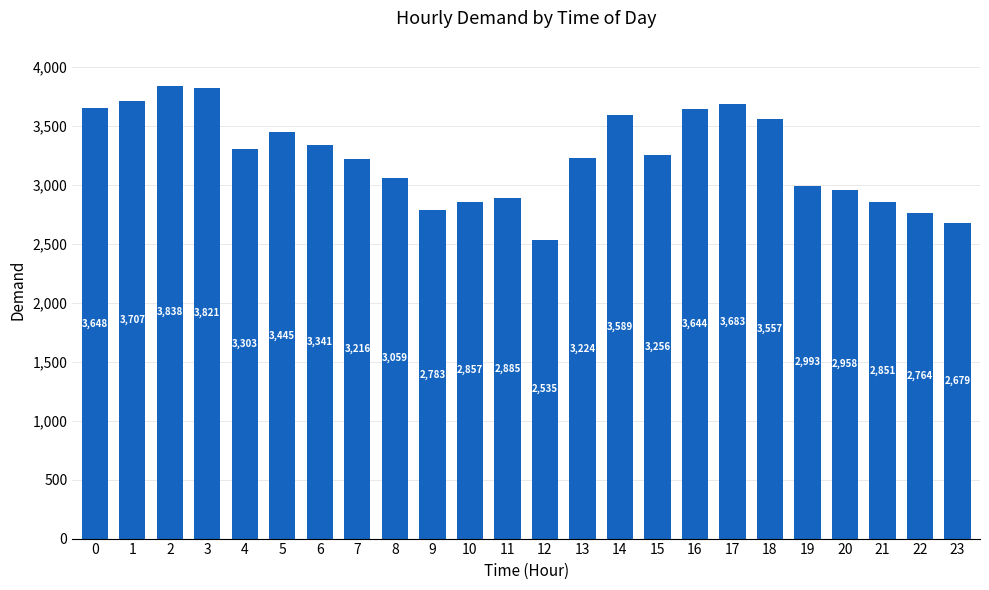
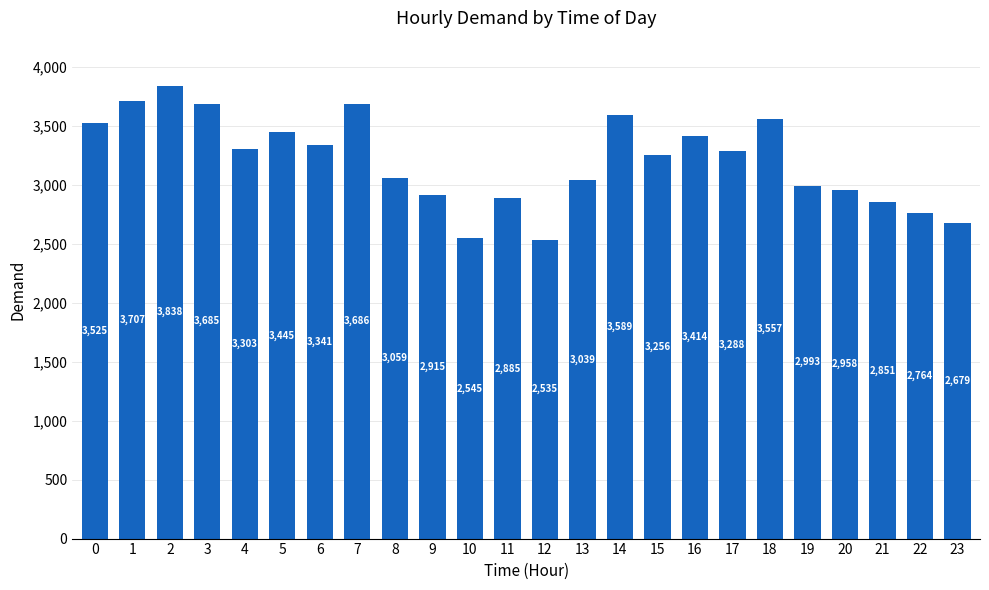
  {
-   "0": "3,648",
+   "0": "3,525",
    "1": "3,707",
    "2": "3,838",
-   "3": "3,821",
+   "3": "3,685",
    "4": "3,303",
    "5": "3,445",
    "6": "3,341",
-   "7": "3,216",
+   "7": "3,686",
    "8": "3,059",
-   "9": "2,783",
-   "10": "2,857",
+   "9": "2,915",
+   "10": "2,545",
    "11": "2,885",
    "12": "2,535",
-   "13": "3,224",
+   "13": "3,039",
    "14": "3,589",
    "15": "3,256",
-   "16": "3,644",
-   "17": "3,683",
+   "16": "3,414",
+   "17": "3,288",
    "18": "3,557",
    "19": "2,993",
    "20": "2,958",
    "21": "2,851",
    "22": "2,764",
    "23": "2,679"
  }
